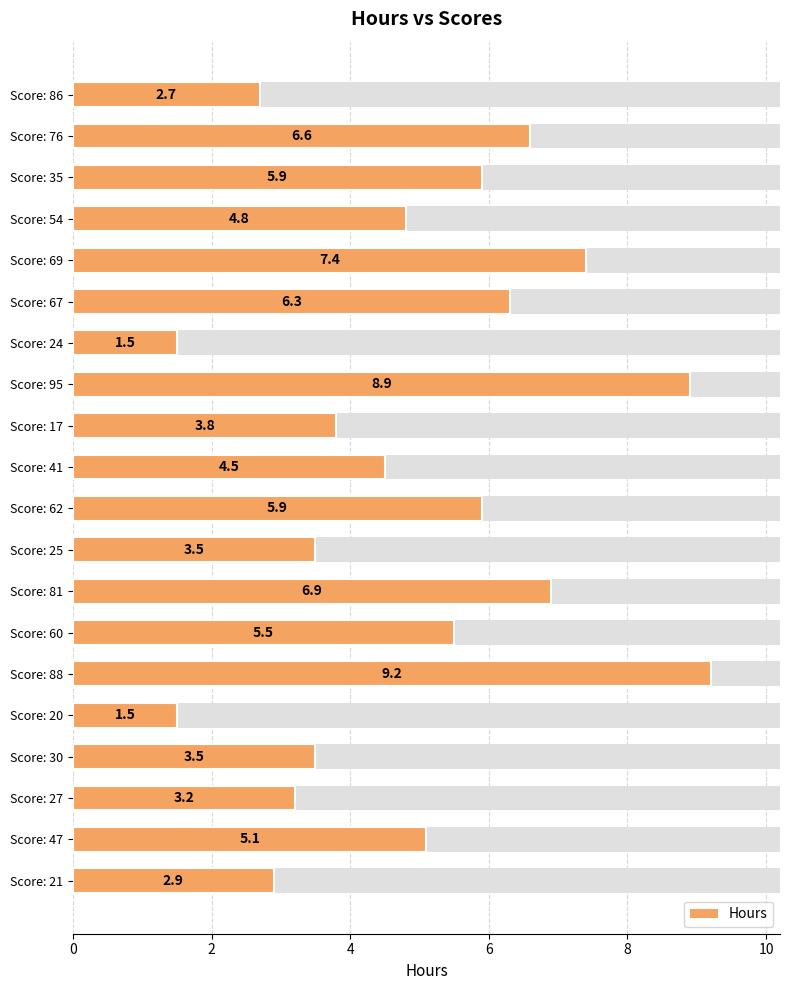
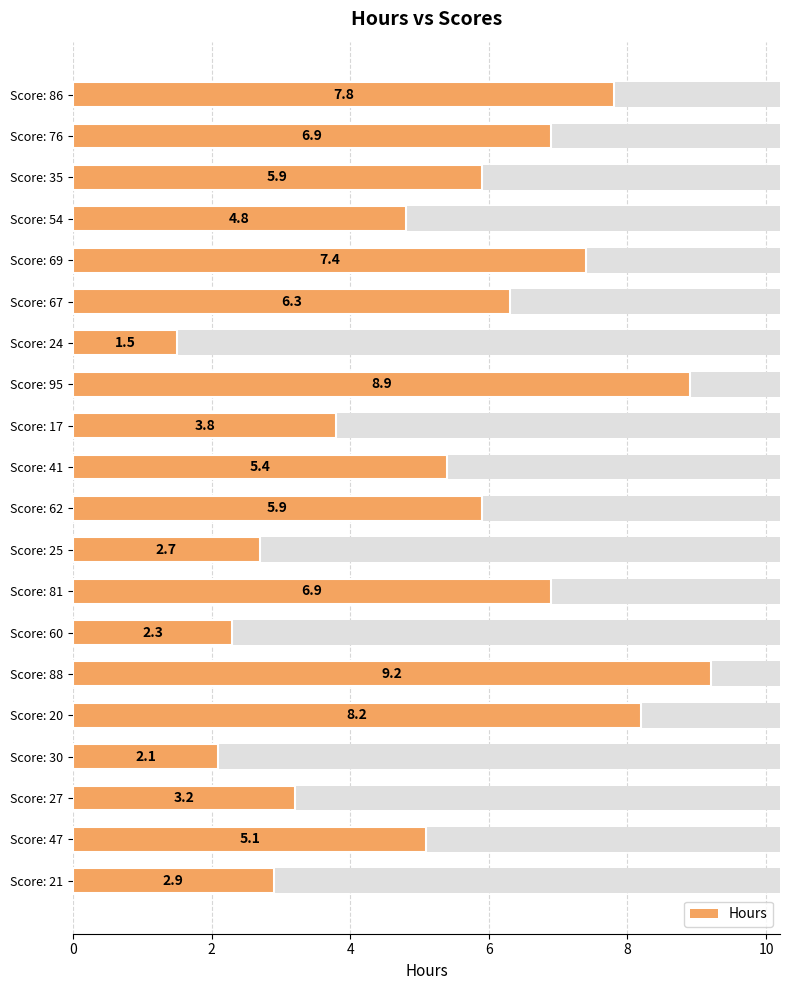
  {
    "Hours": {
-     "Score: 86": 2.7,
-     "Score: 76": 6.6,
-     "Score: 41": 4.5,
-     "Score: 25": 3.5,
-     "Score: 60": 5.5,
-     "Score: 20": 1.5,
-     "Score: 30": 3.5
+     "Score: 86": 7.8,
+     "Score: 76": 6.9,
+     "Score: 41": 5.4,
+     "Score: 25": 2.7,
+     "Score: 60": 2.3,
+     "Score: 20": 8.2,
+     "Score: 30": 2.1
    }
  }
